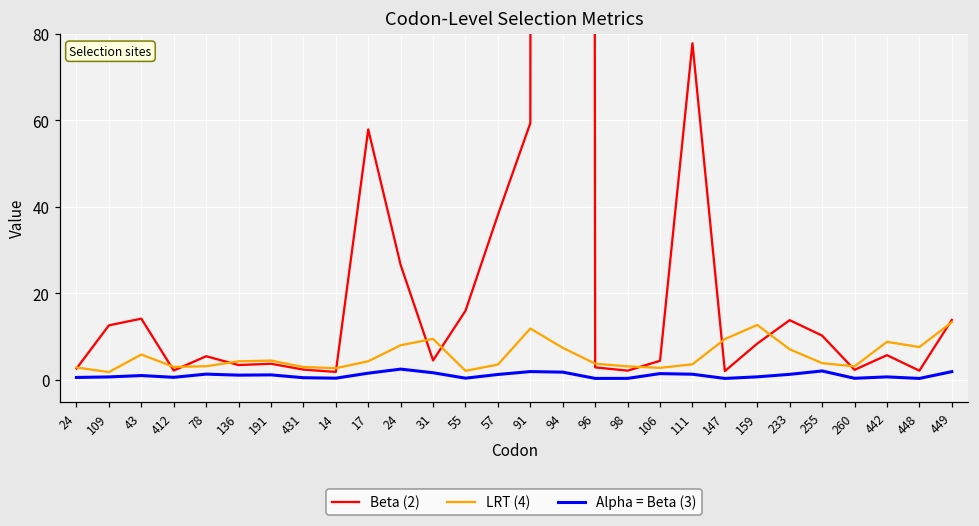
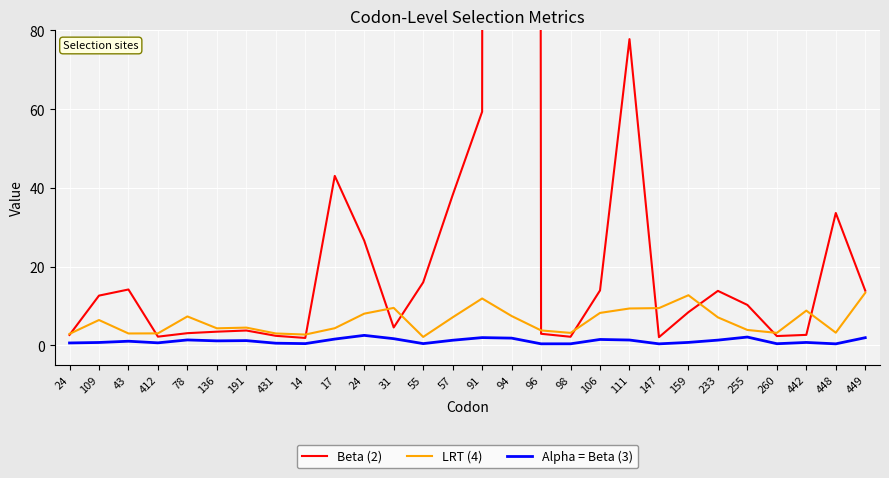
  {
    "Beta (2)": {
      "109": 13,
      "43": 14,
      "412": 2,
-     "78": 5,
+     "78": 3,
      "136": 3,
      "191": 4,
      "14": 2,
-     "17": 58,
+     "17": 43,
      "31": 5,
      "55": 16,
      "57": 38,
      "91": 59,
      "96": 3,
      "98": 2,
-     "106": 4,
+     "106": 14,
      "111": 78,
      "147": 2,
      "159": 8,
      "233": 14,
      "255": 10,
      "260": 2,
-     "442": 6,
-     "448": 2
+     "442": 3,
+     "448": 34
    },
    "LRT (4)": {
-     "109": 2,
-     "43": 6,
+     "109": 6,
+     "43": 3,
      "412": 3,
-     "78": 3,
+     "78": 7,
      "136": 4,
      "191": 4,
      "14": 3,
      "17": 4,
      "31": 9,
      "55": 2,
-     "57": 4,
+     "57": 7,
      "91": 12,
      "94": 7,
      "96": 4,
      "98": 3,
-     "106": 3,
-     "111": 4,
+     "106": 8,
+     "111": 9,
      "147": 9,
      "159": 13,
      "233": 7,
      "255": 4,
      "260": 3,
      "442": 9,
-     "448": 8
+     "448": 3
    },
    "Alpha = Beta (3)": {
      "109": 1,
      "43": 1,
      "412": 1,
      "78": 1,
      "136": 1,
      "191": 1,
      "431": 1,
      "14": 0,
      "17": 2,
      "31": 2,
      "55": 0,
      "57": 1,
      "91": 2,
      "94": 2,
      "96": 0,
      "98": 0,
      "106": 1,
      "111": 1,
      "147": 0,
      "159": 1,
      "233": 1,
      "255": 2,
      "260": 0,
      "442": 1,
      "448": 0,
      "449": 2
    }
  }
